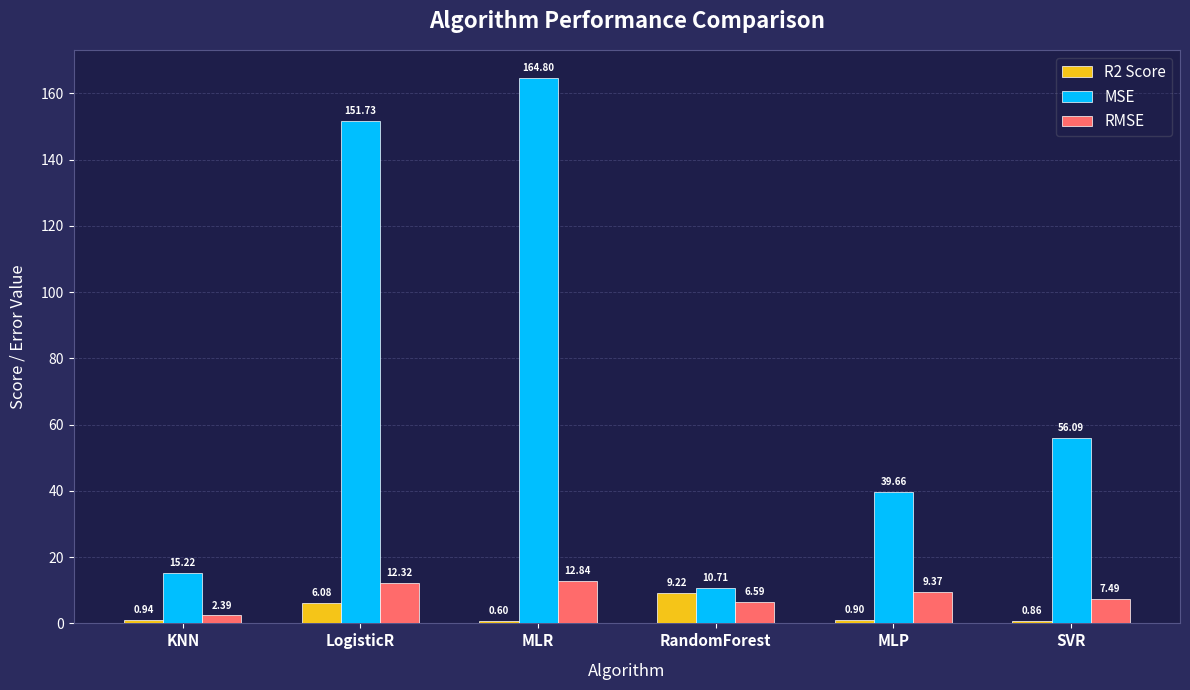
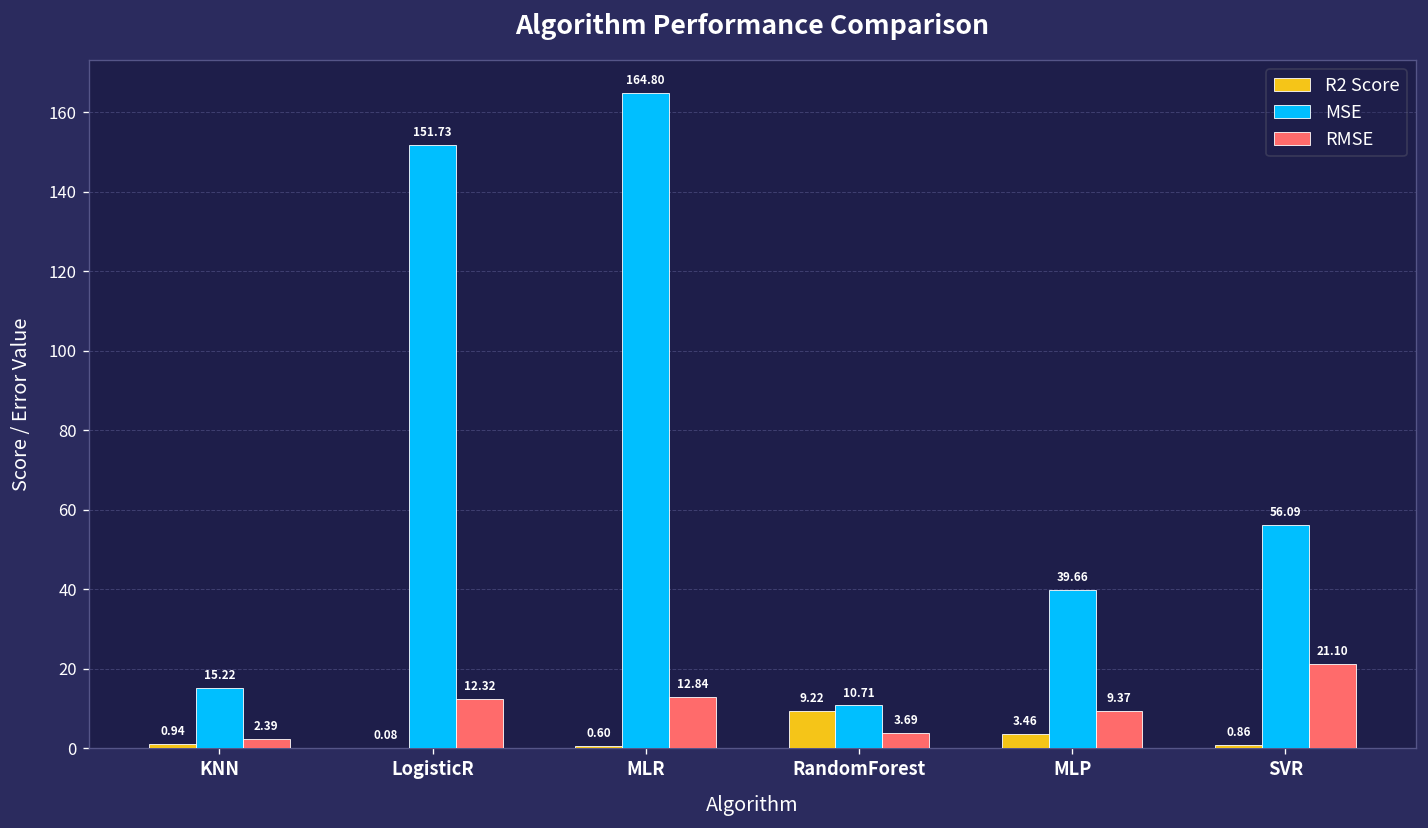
  {
    "R2 Score": {
      "KNN": 0.94,
-     "LogisticR": 6.08,
+     "LogisticR": 0.08,
      "MLR": 0.60,
      "RandomForest": 9.22,
-     "MLP": 0.90,
+     "MLP": 3.46,
      "SVR": 0.86
    },
    "MSE": {
      "KNN": 15.22,
      "LogisticR": 151.73,
      "MLR": 164.80,
      "RandomForest": 10.71,
      "MLP": 39.66,
      "SVR": 56.09
    },
    "RMSE": {
      "KNN": 2.39,
      "LogisticR": 12.32,
      "MLR": 12.84,
-     "RandomForest": 6.59,
+     "RandomForest": 3.69,
      "MLP": 9.37,
-     "SVR": 7.49
+     "SVR": 21.10
    }
  }
